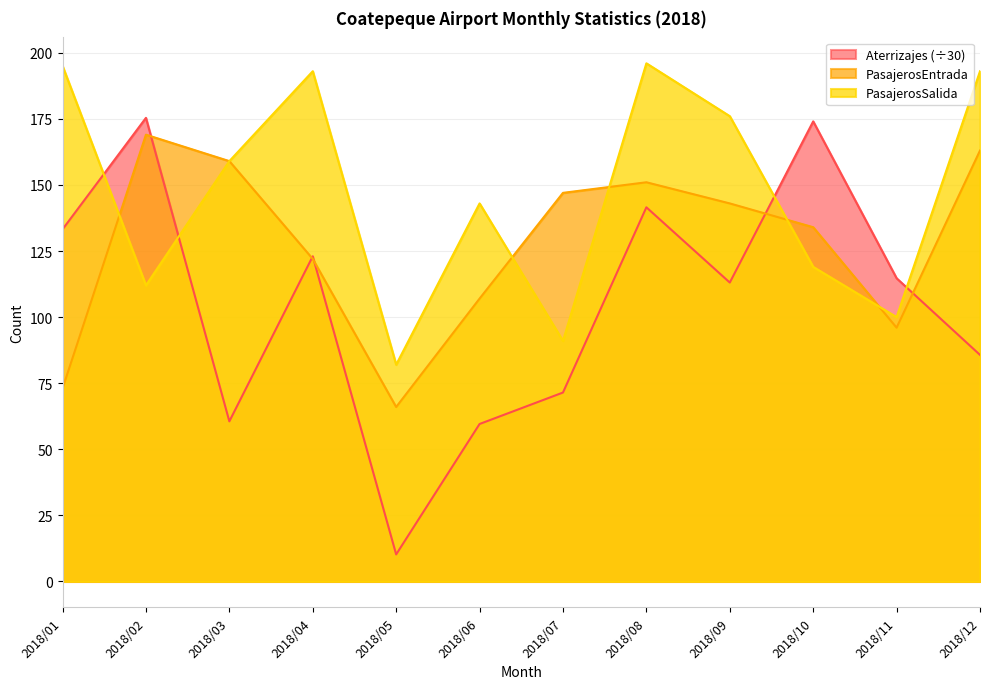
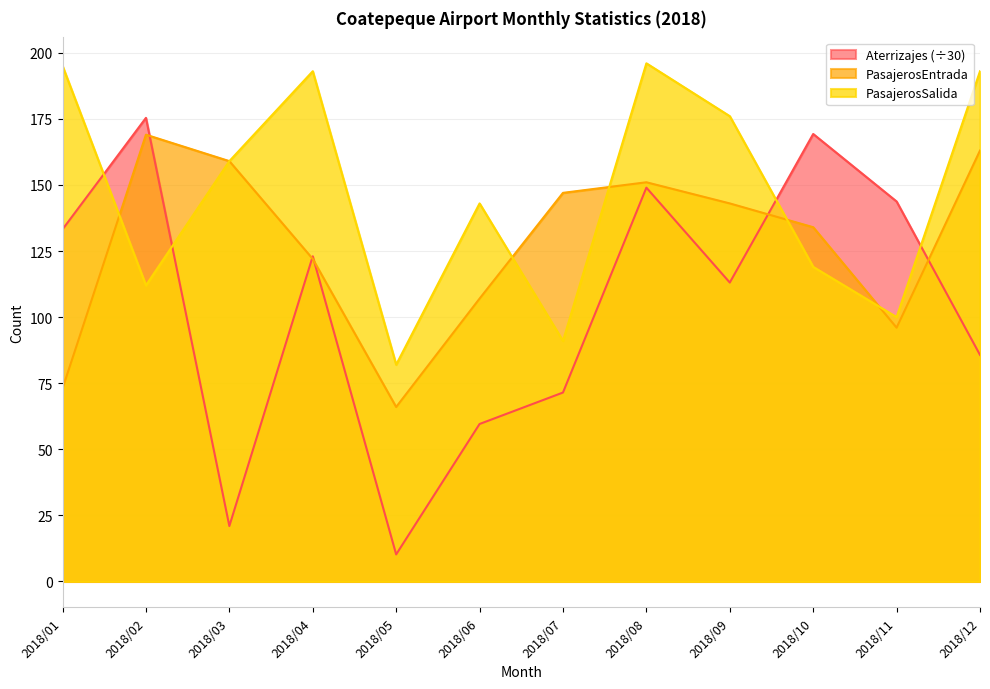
  {
    "Aterrizajes (÷30)": {
      "2018/01": 133,
      "2018/02": 175,
-     "2018/03": 61,
+     "2018/03": 21,
      "2018/04": 123,
      "2018/05": 10,
      "2018/06": 60,
      "2018/07": 71,
-     "2018/08": 142,
+     "2018/08": 149,
      "2018/09": 113,
-     "2018/10": 174,
-     "2018/11": 115,
+     "2018/10": 169,
+     "2018/11": 144,
      "2018/12": 86
    }
  }
